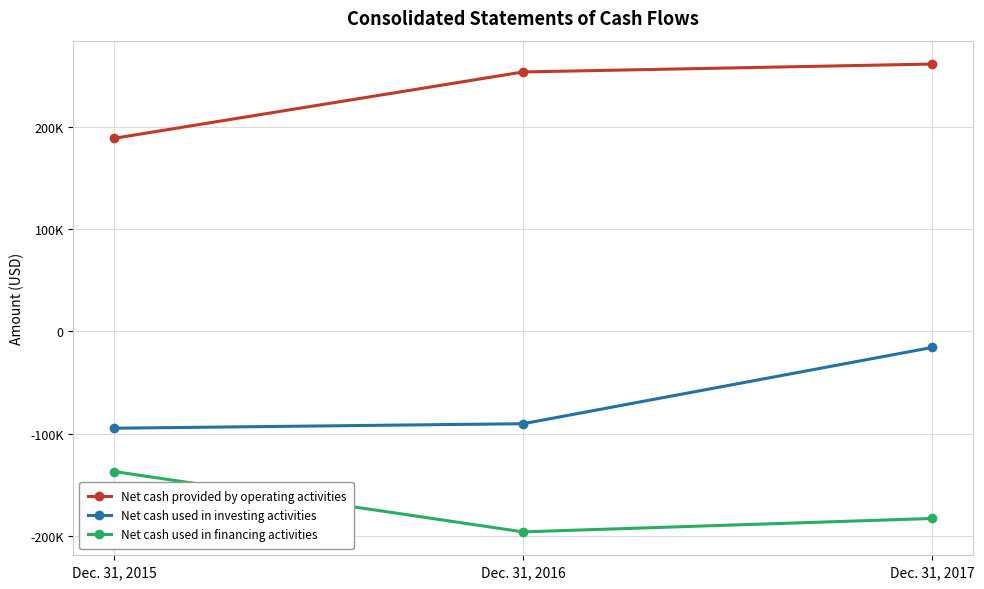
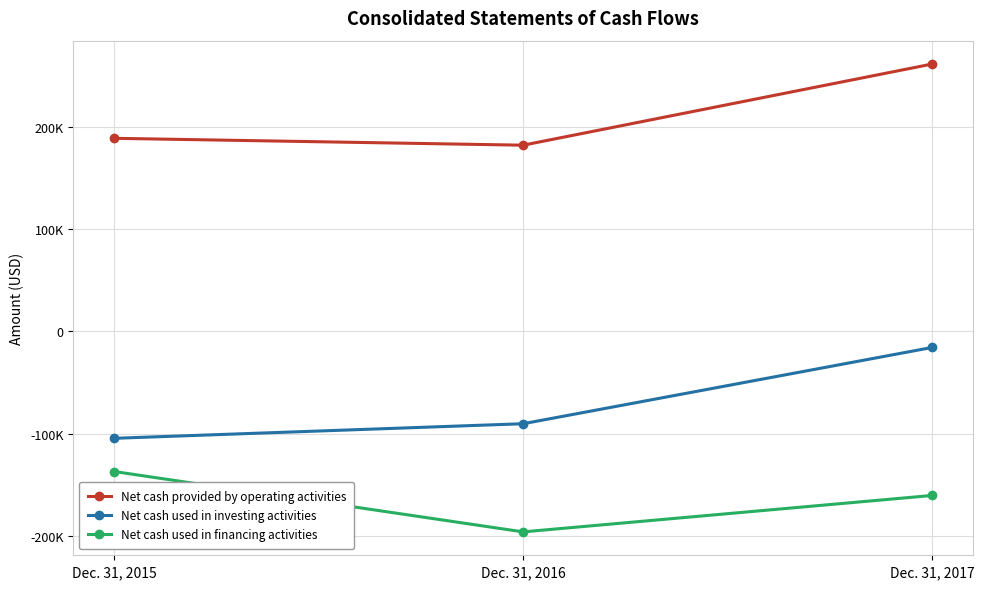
  {
    "Net cash provided by operating activities": {
      "Dec. 31, 2015": 189000,
-     "Dec. 31, 2016": 253000,
+     "Dec. 31, 2016": 182000,
      "Dec. 31, 2017": 261000
    },
    "Net cash used in investing activities": {
-     "Dec. 31, 2015": -94000,
+     "Dec. 31, 2015": -104000,
      "Dec. 31, 2016": -90000,
      "Dec. 31, 2017": -16000
    },
    "Net cash used in financing activities": {
      "Dec. 31, 2015": -137000,
      "Dec. 31, 2016": -196000,
-     "Dec. 31, 2017": -183000
+     "Dec. 31, 2017": -160000
    }
  }
